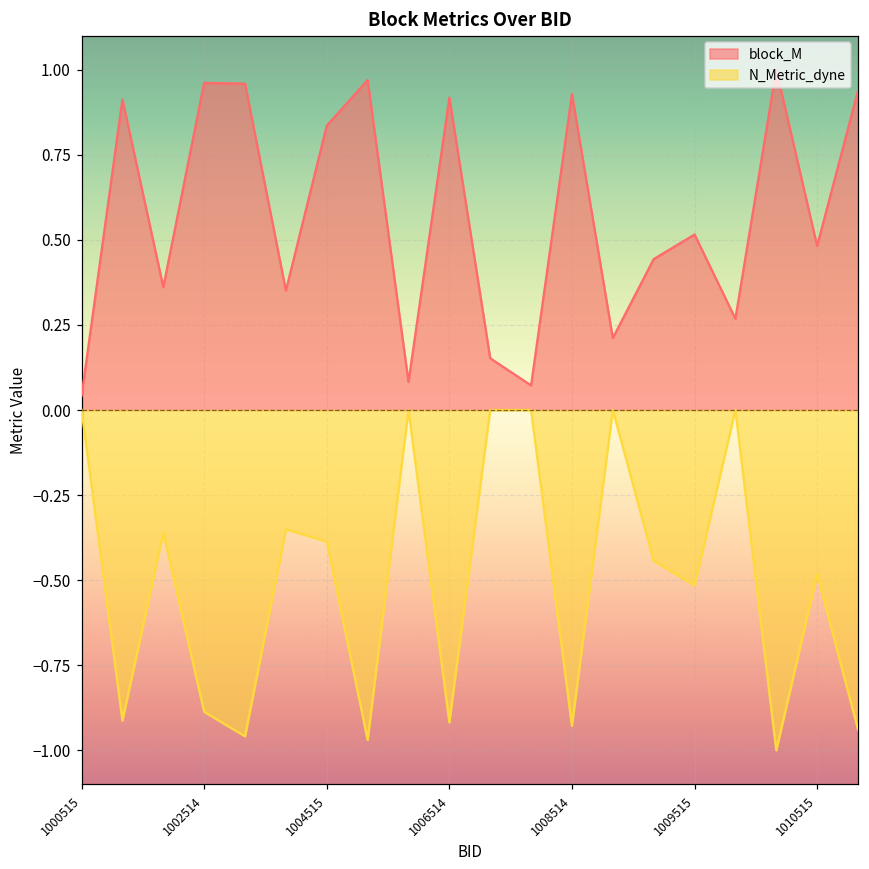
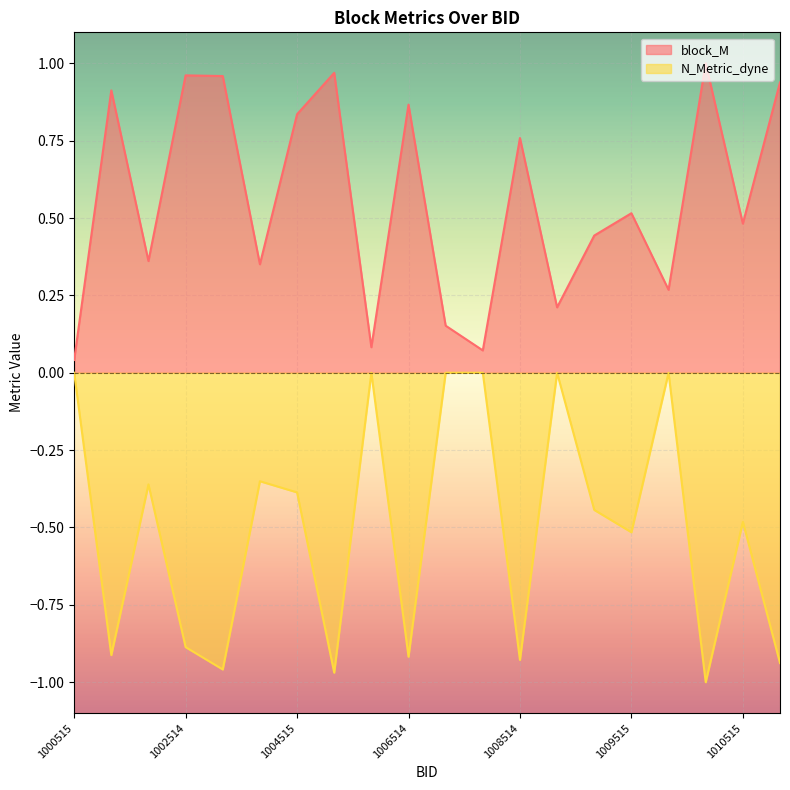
  {
    "block_M": {
      "1000515": 0.04,
      "1002514": 0.96,
      "1004515": 0.84,
-     "1006514": 0.92,
-     "1008514": 0.93,
+     "1006514": 0.87,
+     "1008514": 0.76,
      "1009515": 0.52,
      "1010515": 0.48
    }
  }
